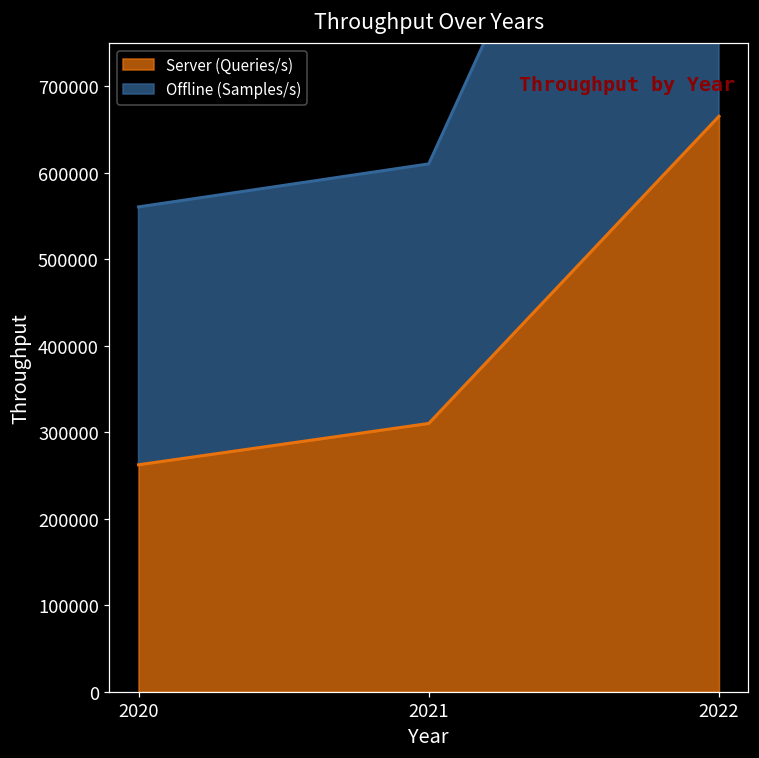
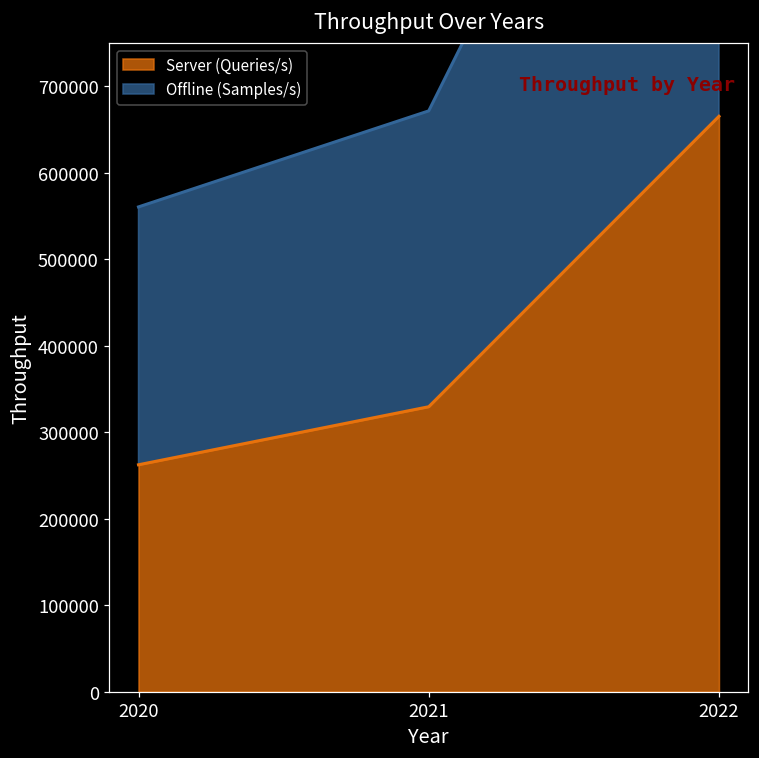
  {
    "Server (Queries/s)": {
      "2020": 260000,
-     "2021": 310000,
+     "2021": 330000,
      "2022": 670000
    },
    "Offline (Samples/s)": {
      "2020": 300000,
-     "2021": 300000
+     "2021": 340000
    }
  }
